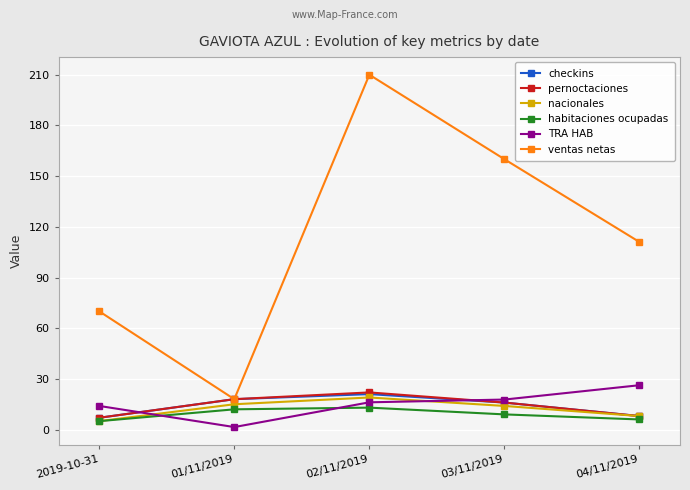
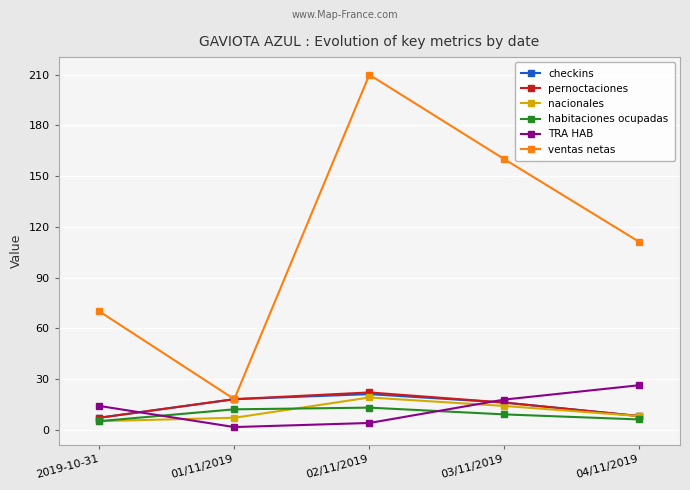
  {
    "nacionales": {
-     "01/11/2019": 15,
+     "01/11/2019": 7,
      "02/11/2019": 19,
      "03/11/2019": 14
    },
    "habitaciones ocupadas": {
      "01/11/2019": 12,
      "02/11/2019": 13,
      "03/11/2019": 9,
      "04/11/2019": 6
    },
    "TRA HAB": {
      "2019-10-31": 14,
      "01/11/2019": 2,
-     "02/11/2019": 16,
+     "02/11/2019": 4,
      "03/11/2019": 18,
      "04/11/2019": 26
    },
    "ventas netas": {
      "2019-10-31": 70,
      "02/11/2019": 210,
      "03/11/2019": 160,
      "04/11/2019": 111
    }
  }
